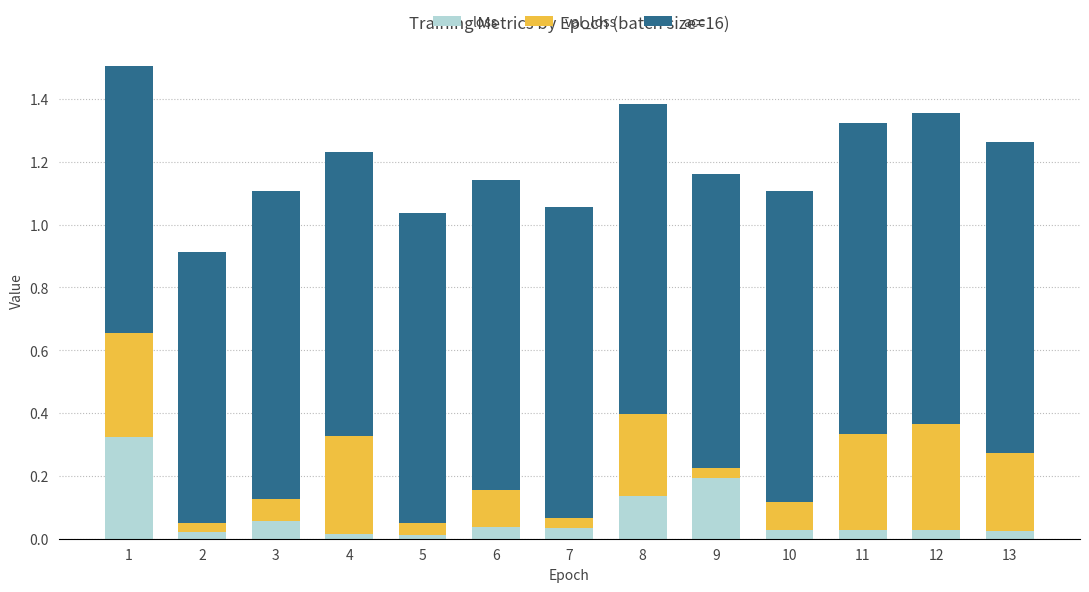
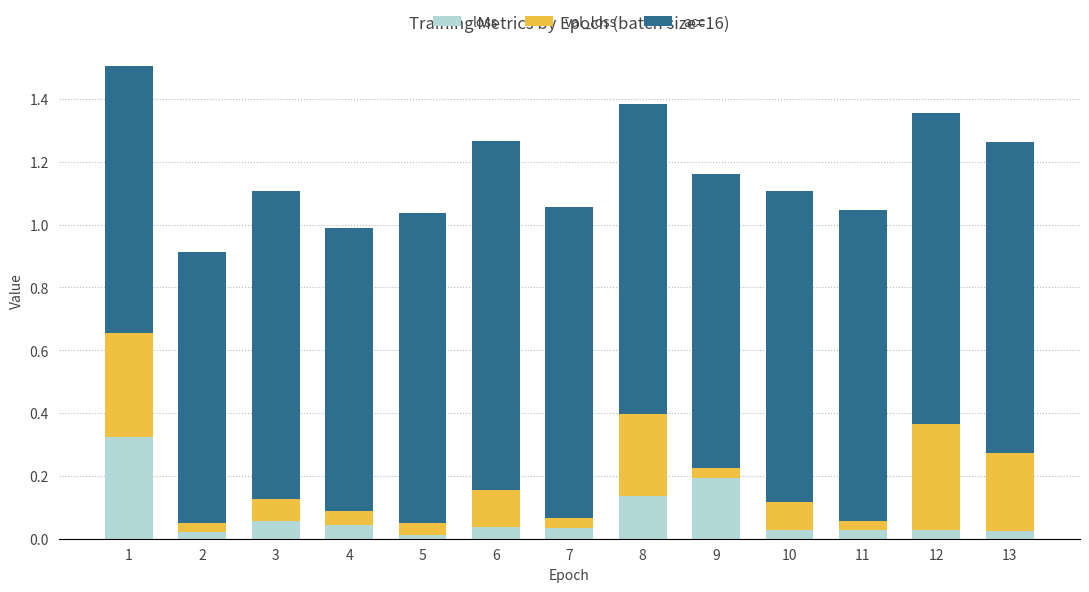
  {
    "loss": {
      "1": 0.32,
      "2": 0.02,
      "3": 0.06,
-     "4": 0.02,
+     "4": 0.04,
      "5": 0.01,
      "6": 0.04,
      "7": 0.03,
      "8": 0.14,
      "9": 0.19,
      "10": 0.03,
      "11": 0.03,
      "12": 0.03,
      "13": 0.03
    },
    "val_loss": {
      "1": 0.33,
      "2": 0.03,
      "3": 0.07,
-     "4": 0.31,
+     "4": 0.04,
      "5": 0.04,
      "6": 0.12,
      "7": 0.03,
      "8": 0.26,
      "9": 0.03,
      "10": 0.09,
-     "11": 0.30,
+     "11": 0.03,
      "12": 0.34,
      "13": 0.25
    },
    "acc": {
      "1": 0.85,
      "2": 0.86,
      "3": 0.98,
      "4": 0.90,
      "5": 0.99,
-     "6": 0.99,
+     "6": 1.11,
      "7": 0.99,
      "8": 0.99,
      "9": 0.94,
      "10": 0.99,
      "11": 0.99,
      "12": 0.99,
      "13": 0.99
    }
  }
